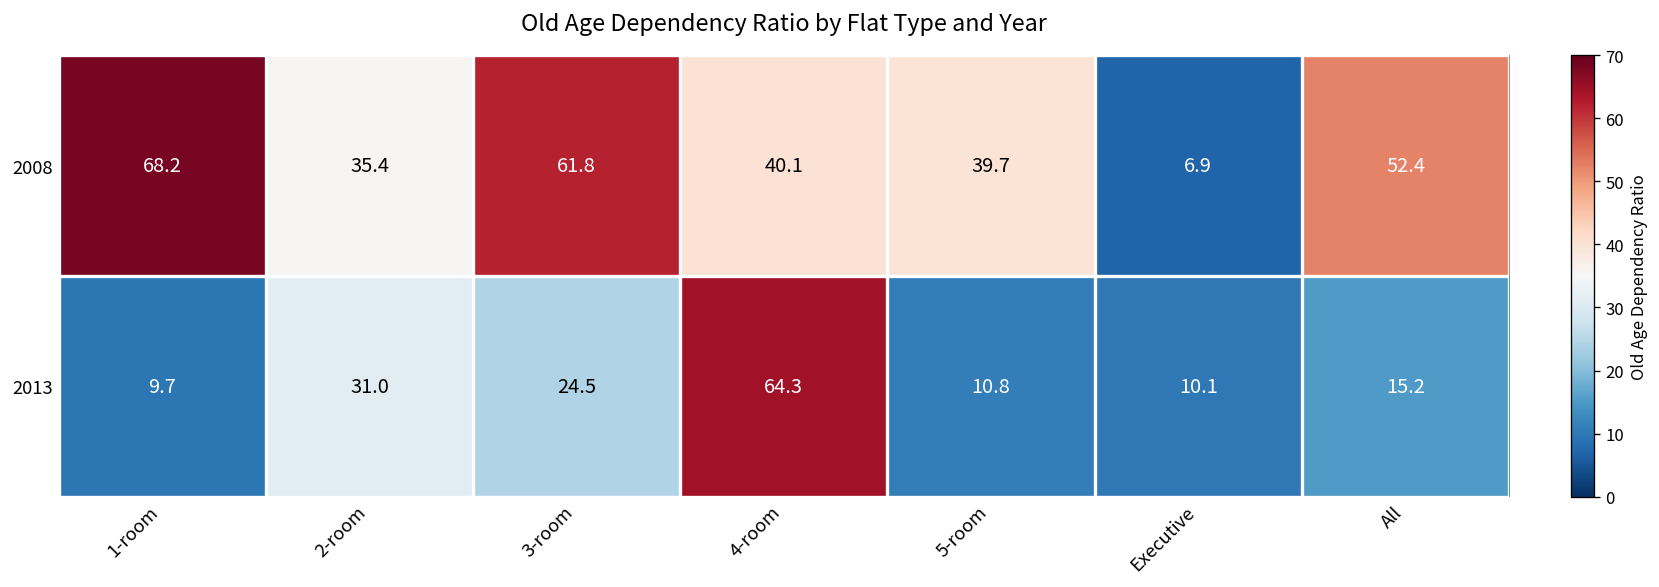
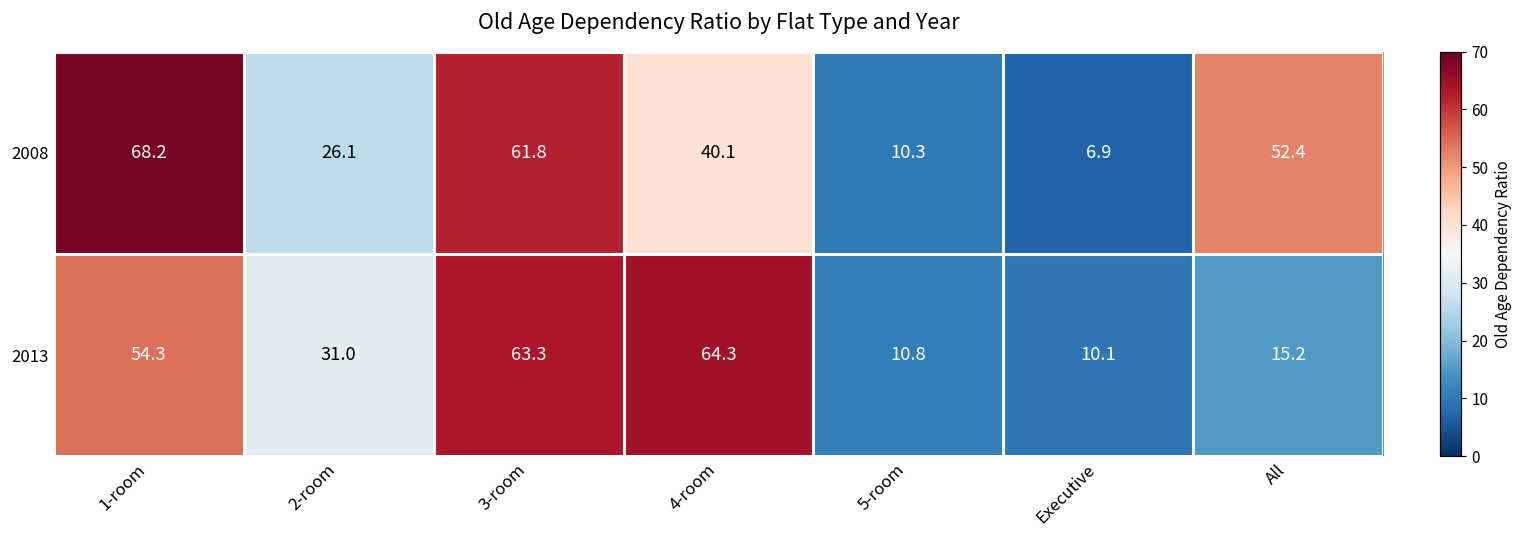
  {
    "2008": {
      "1-room": 68.2,
-     "2-room": 35.4,
+     "2-room": 26.1,
      "3-room": 61.8,
      "4-room": 40.1,
-     "5-room": 39.7,
+     "5-room": 10.3,
      "Executive": 6.9,
      "All": 52.4
    },
    "2013": {
-     "1-room": 9.7,
+     "1-room": 54.3,
      "2-room": 31.0,
-     "3-room": 24.5,
+     "3-room": 63.3,
      "4-room": 64.3,
      "5-room": 10.8,
      "Executive": 10.1,
      "All": 15.2
    }
  }
